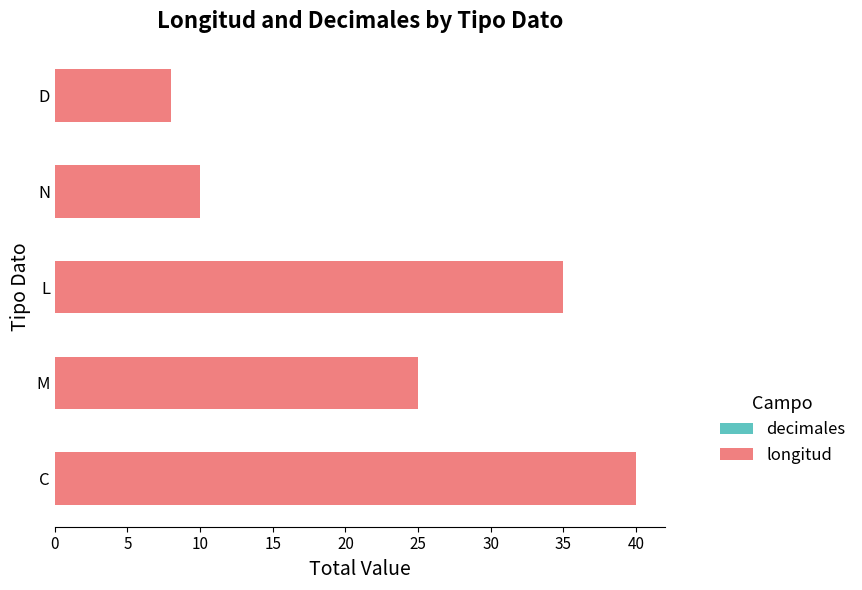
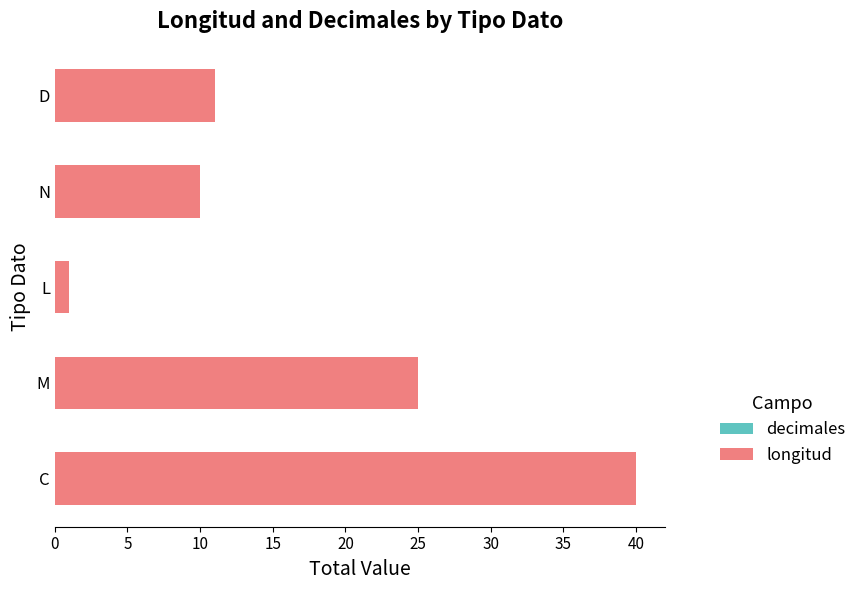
  {
    "decimales": {
      "D": 0,
      "N": 0,
      "L": 0,
      "M": 0,
      "C": 0
    },
    "longitud": {
-     "D": 8,
+     "D": 11,
      "N": 10,
-     "L": 35,
+     "L": 1,
      "M": 25,
      "C": 40
    }
  }
